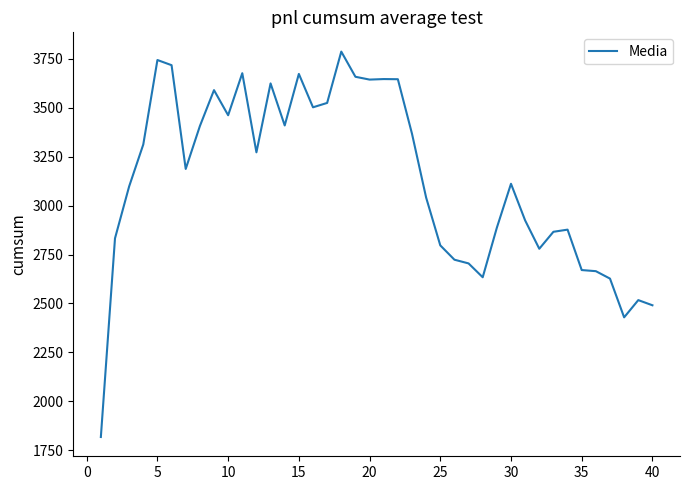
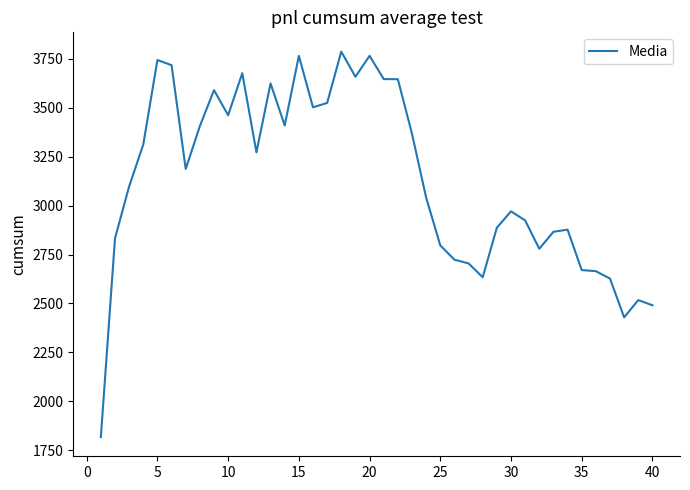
  {
    "5": 3740,
    "10": 3460,
-   "15": 3670,
-   "20": 3640,
+   "15": 3760,
+   "20": 3760,
    "25": 2800,
-   "30": 3110,
+   "30": 2970,
    "35": 2670,
    "40": 2490
  }
